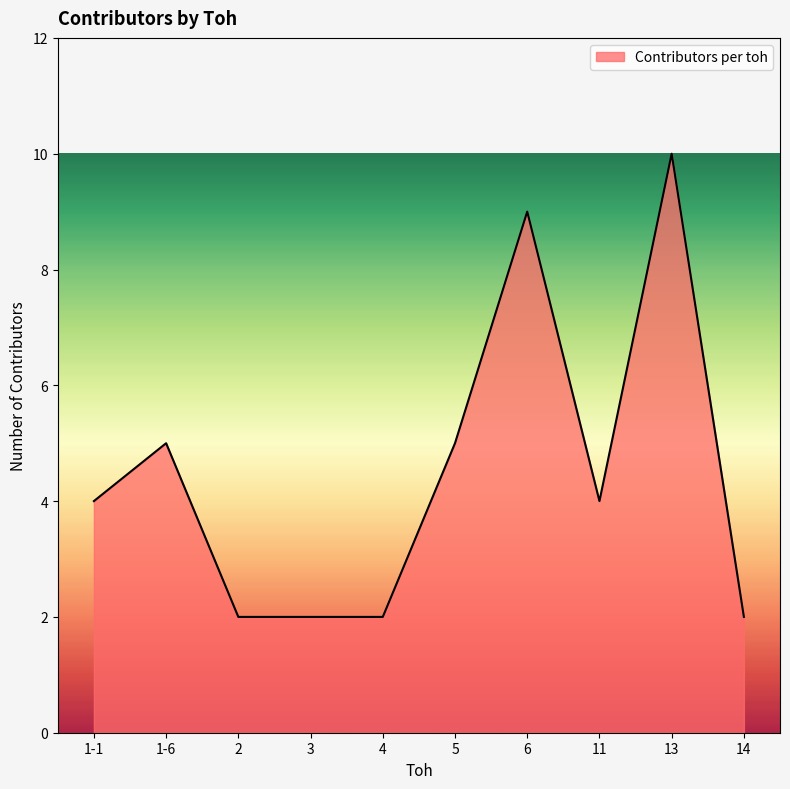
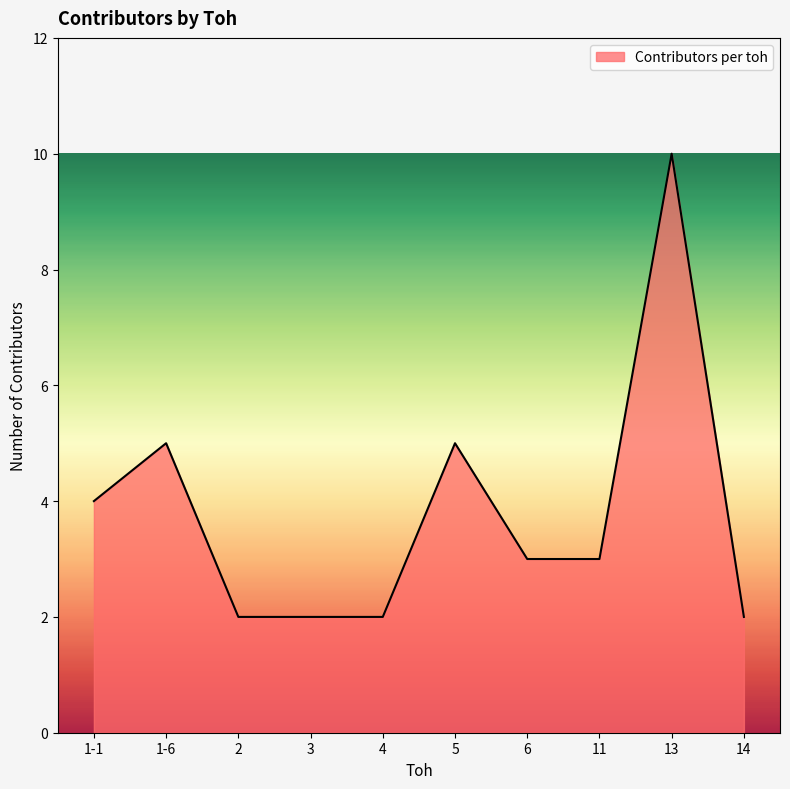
  {
    "1-1": 4,
    "1-6": 5,
    "2": 2,
    "3": 2,
    "4": 2,
    "5": 5,
-   "6": 9,
-   "11": 4,
+   "6": 3,
+   "11": 3,
    "13": 10,
    "14": 2
  }
